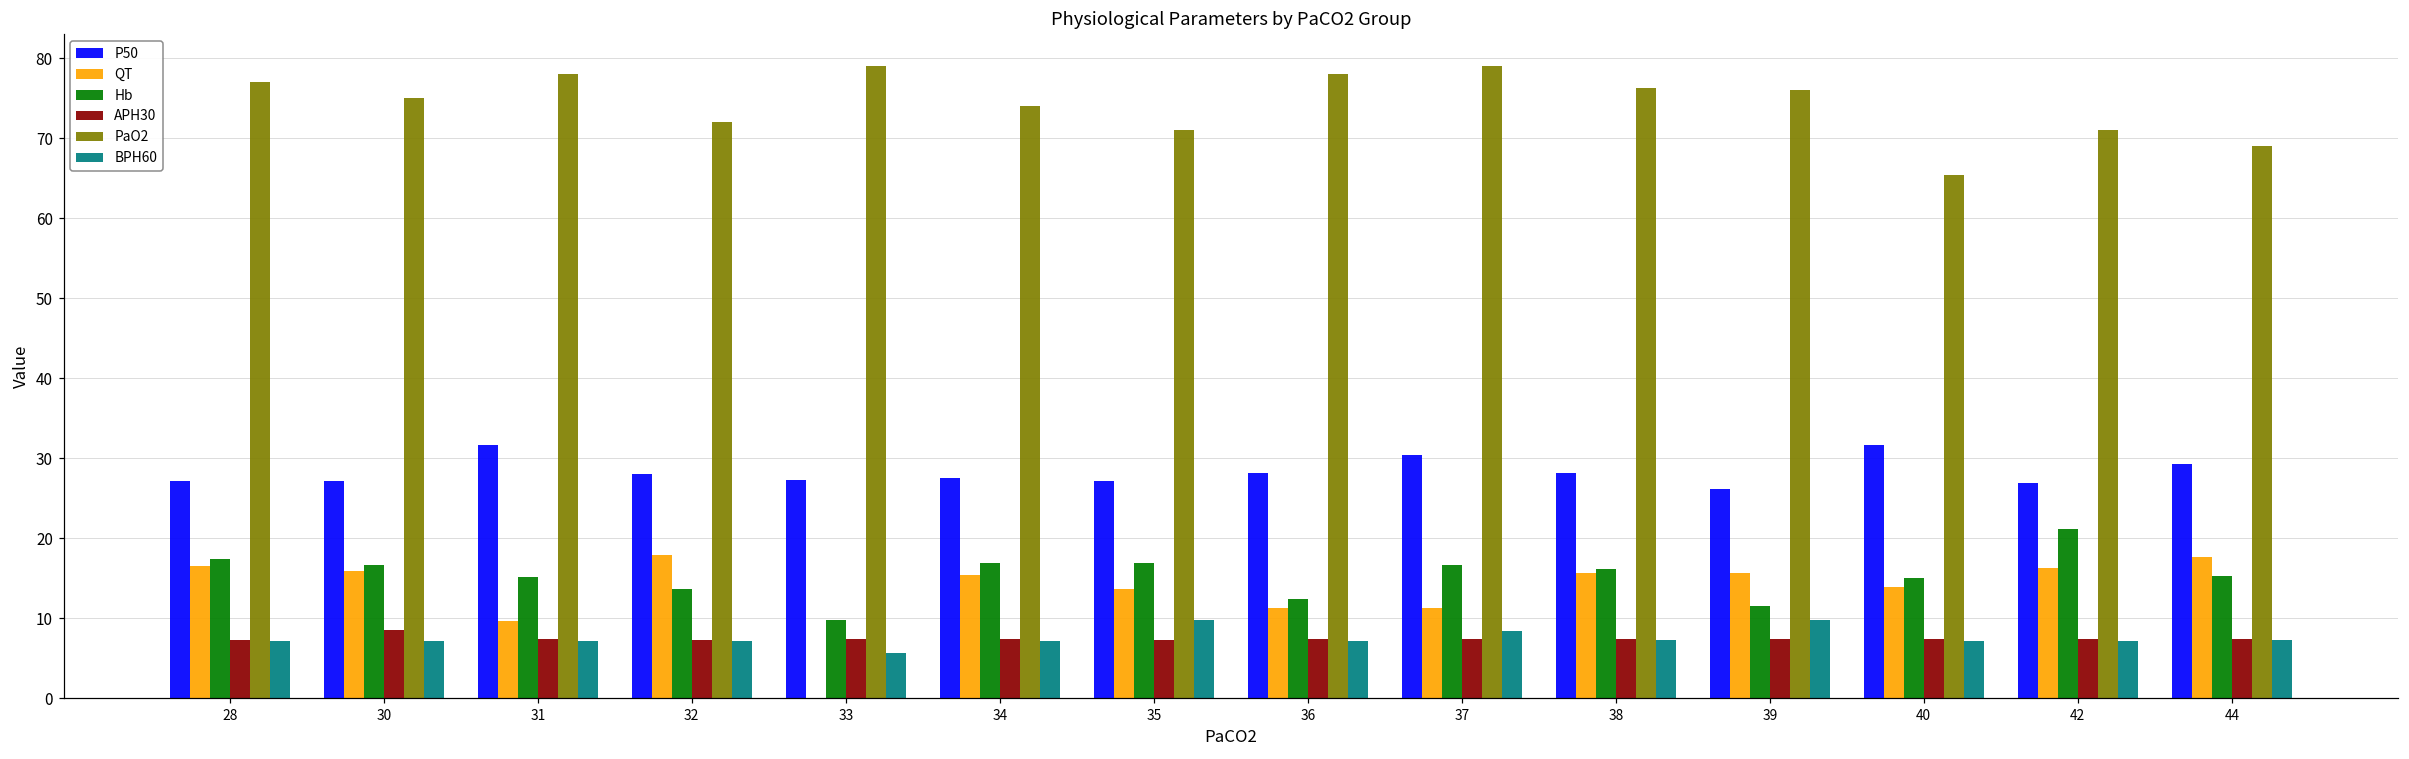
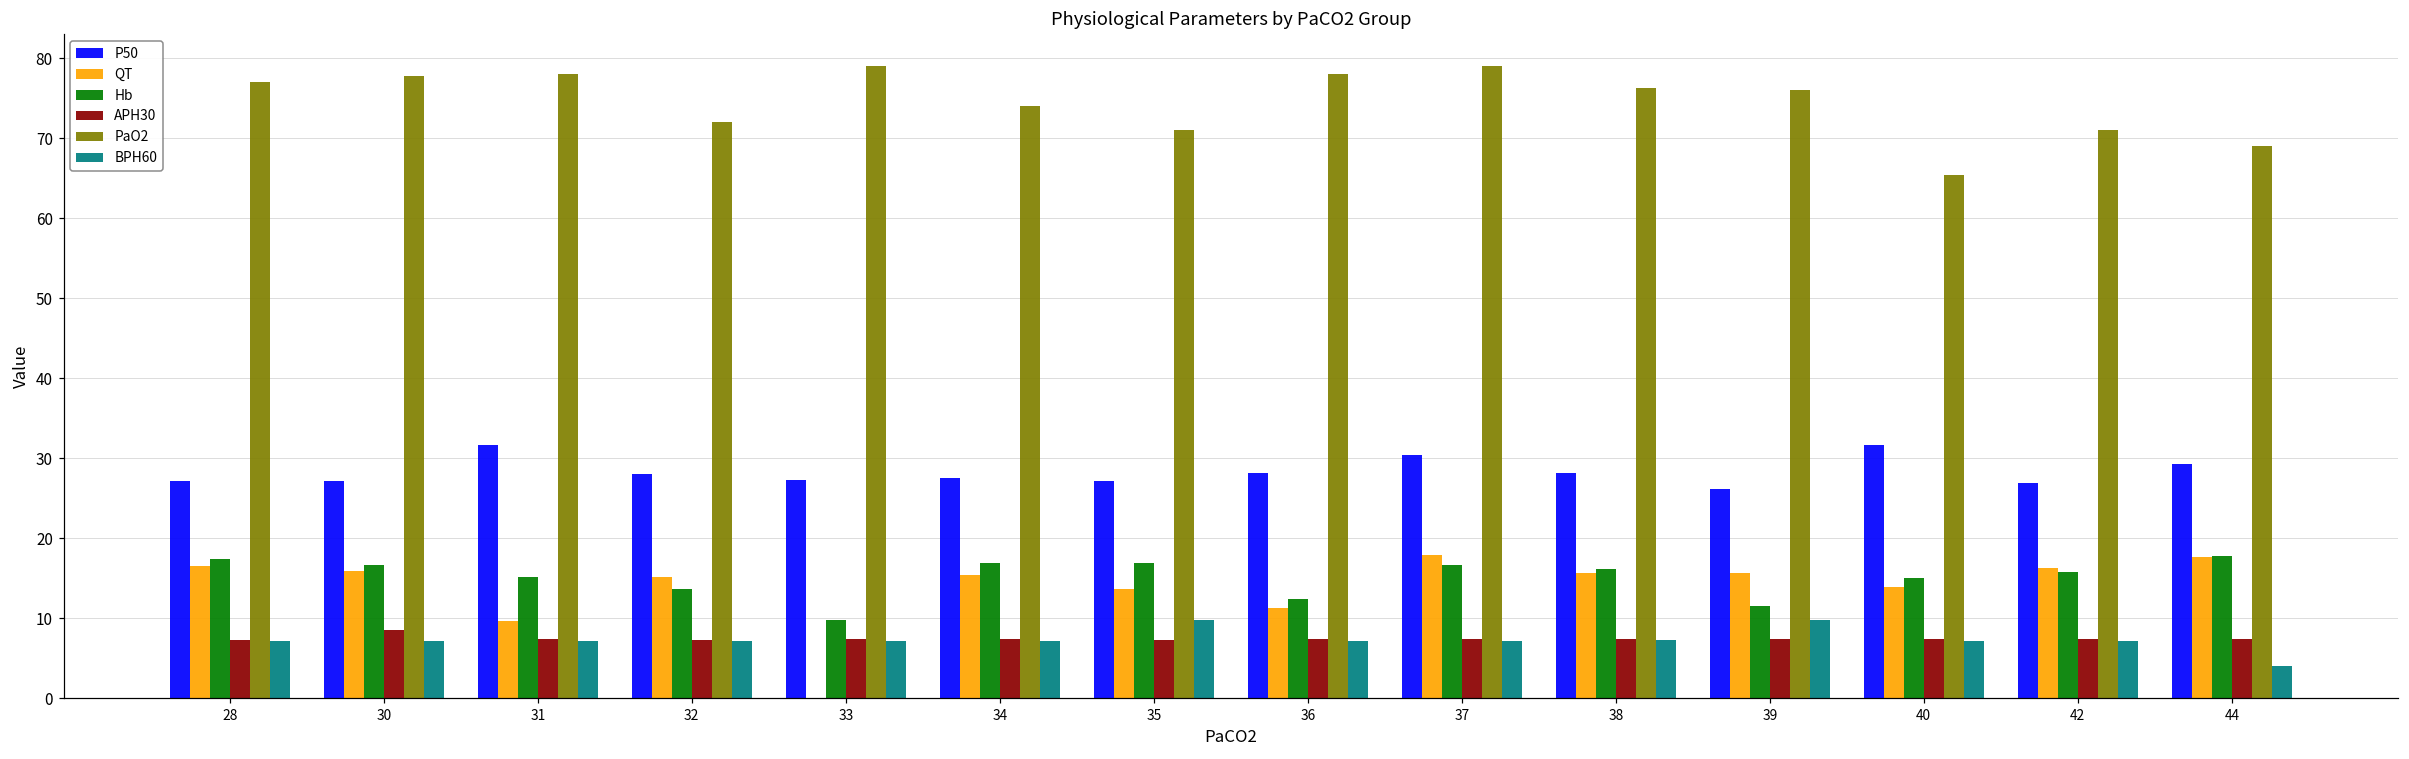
  {
    "P50": {
      "28": 27,
      "30": 27,
      "31": 32,
      "32": 28,
      "33": 27,
      "34": 28,
      "35": 27,
      "36": 28,
      "37": 30,
      "38": 28,
      "39": 26,
      "40": 32,
      "42": 27,
      "44": 29
    },
    "QT": {
      "28": 17,
      "30": 16,
      "31": 10,
-     "32": 18,
+     "32": 15,
      "33": 0,
      "34": 15,
      "35": 14,
      "36": 11,
-     "37": 11,
+     "37": 18,
      "38": 16,
      "39": 16,
      "40": 14,
      "42": 16,
      "44": 18
    },
    "Hb": {
      "28": 17,
      "30": 17,
      "31": 15,
      "32": 14,
      "33": 10,
      "34": 17,
      "35": 17,
      "36": 12,
      "37": 17,
      "38": 16,
      "39": 12,
      "40": 15,
-     "42": 21,
-     "44": 15
+     "42": 16,
+     "44": 18
    },
    "APH30": {
      "28": 7,
      "30": 9,
      "31": 7,
      "32": 7,
      "33": 7,
      "34": 7,
      "35": 7,
      "36": 7,
      "37": 7,
      "38": 7,
      "39": 7,
      "40": 7,
      "42": 7,
      "44": 7
    },
    "PaO2": {
      "28": 77,
-     "30": 75,
+     "30": 78,
      "31": 78,
      "32": 72,
      "33": 79,
      "34": 74,
      "35": 71,
      "36": 78,
      "37": 79,
      "38": 76,
      "39": 76,
      "40": 65,
      "42": 71,
      "44": 69
    },
    "BPH60": {
      "28": 7,
      "30": 7,
      "31": 7,
      "32": 7,
-     "33": 6,
+     "33": 7,
      "34": 7,
      "35": 10,
      "36": 7,
-     "37": 8,
+     "37": 7,
      "38": 7,
      "39": 10,
      "40": 7,
      "42": 7,
-     "44": 7
+     "44": 4
    }
  }
